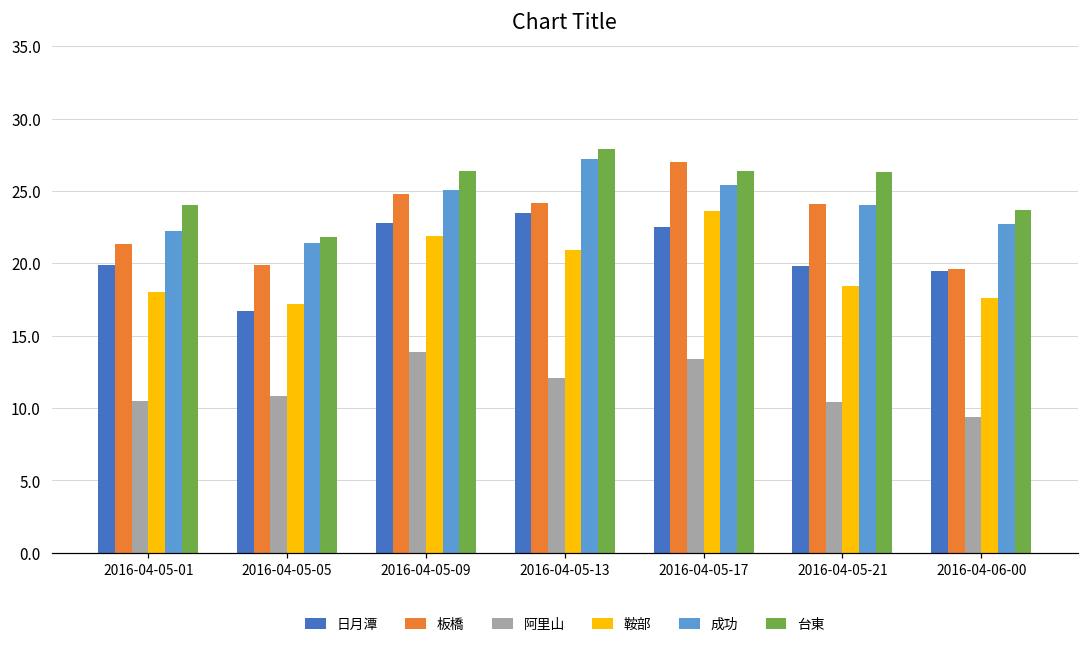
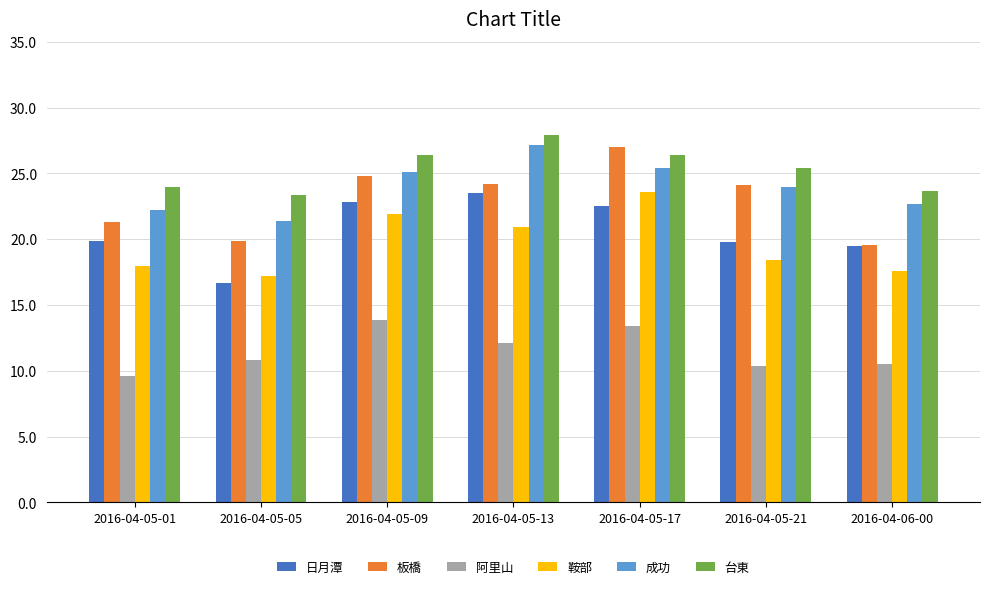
  {
    "板橋": {
      "2016-04-05-01": 21.3,
      "2016-04-05-05": 19.9,
      "2016-04-05-09": 24.8,
      "2016-04-05-13": 24.2,
      "2016-04-05-17": 27.0,
      "2016-04-05-21": 24.1,
      "2016-04-06-00": 19.6
    },
    "阿里山": {
-     "2016-04-05-01": 10.5,
+     "2016-04-05-01": 9.6,
      "2016-04-05-05": 10.8,
      "2016-04-05-09": 13.9,
      "2016-04-05-13": 12.1,
      "2016-04-05-17": 13.4,
      "2016-04-05-21": 10.4,
-     "2016-04-06-00": 9.4
+     "2016-04-06-00": 10.5
    },
    "鞍部": {
      "2016-04-05-01": 18.0,
      "2016-04-05-05": 17.2,
      "2016-04-05-09": 21.9,
      "2016-04-05-13": 20.9,
      "2016-04-05-17": 23.6,
      "2016-04-05-21": 18.4,
      "2016-04-06-00": 17.6
    },
    "台東": {
      "2016-04-05-01": 24.0,
-     "2016-04-05-05": 21.8,
+     "2016-04-05-05": 23.4,
      "2016-04-05-09": 26.4,
      "2016-04-05-13": 27.9,
      "2016-04-05-17": 26.4,
-     "2016-04-05-21": 26.3,
+     "2016-04-05-21": 25.4,
      "2016-04-06-00": 23.7
    }
  }
